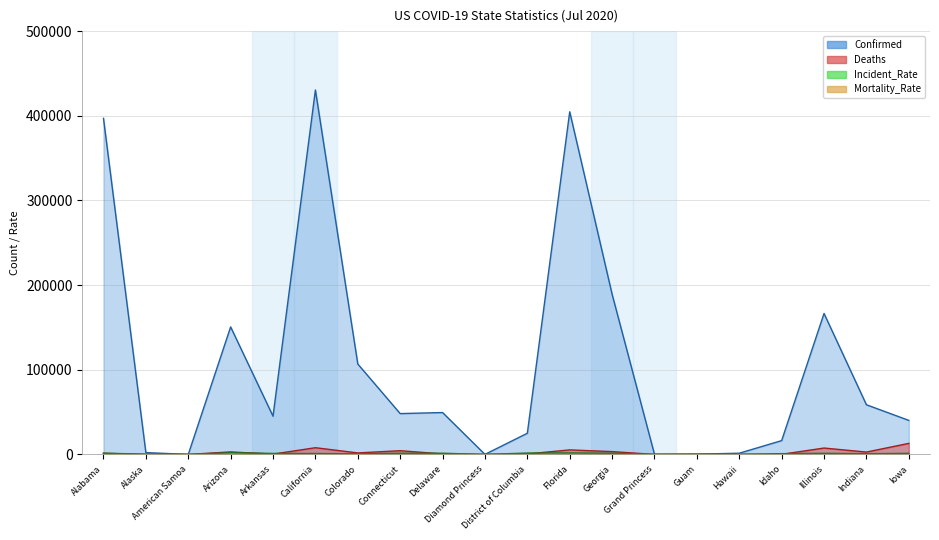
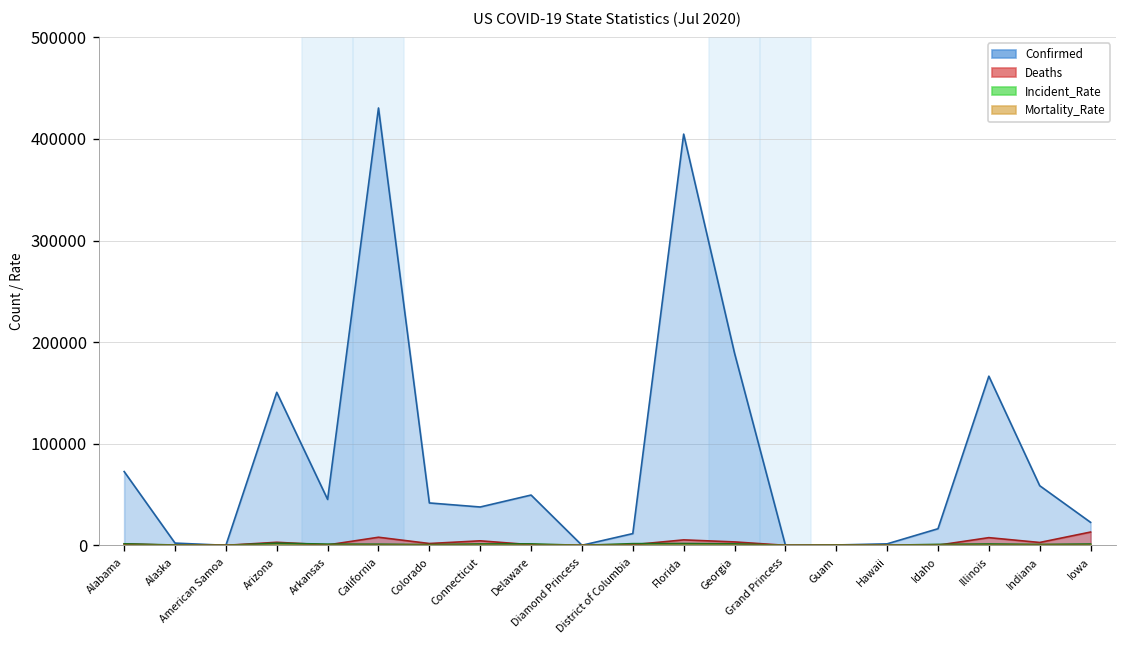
  {
    "Confirmed": {
-     "Alabama": 400000,
+     "Alabama": 70000,
      "Arizona": 150000,
      "Arkansas": 50000,
      "California": 430000,
-     "Colorado": 110000,
-     "Connecticut": 50000,
+     "Colorado": 40000,
+     "Connecticut": 40000,
      "Delaware": 50000,
-     "District of Columbia": 30000,
+     "District of Columbia": 10000,
      "Florida": 400000,
      "Georgia": 190000,
      "Idaho": 20000,
      "Illinois": 170000,
      "Indiana": 60000,
-     "Iowa": 40000
+     "Iowa": 20000
    },
    "Deaths": {
      "California": 10000,
      "Connecticut": 0,
      "Florida": 10000,
      "Illinois": 10000,
      "Iowa": 10000
    }
  }
